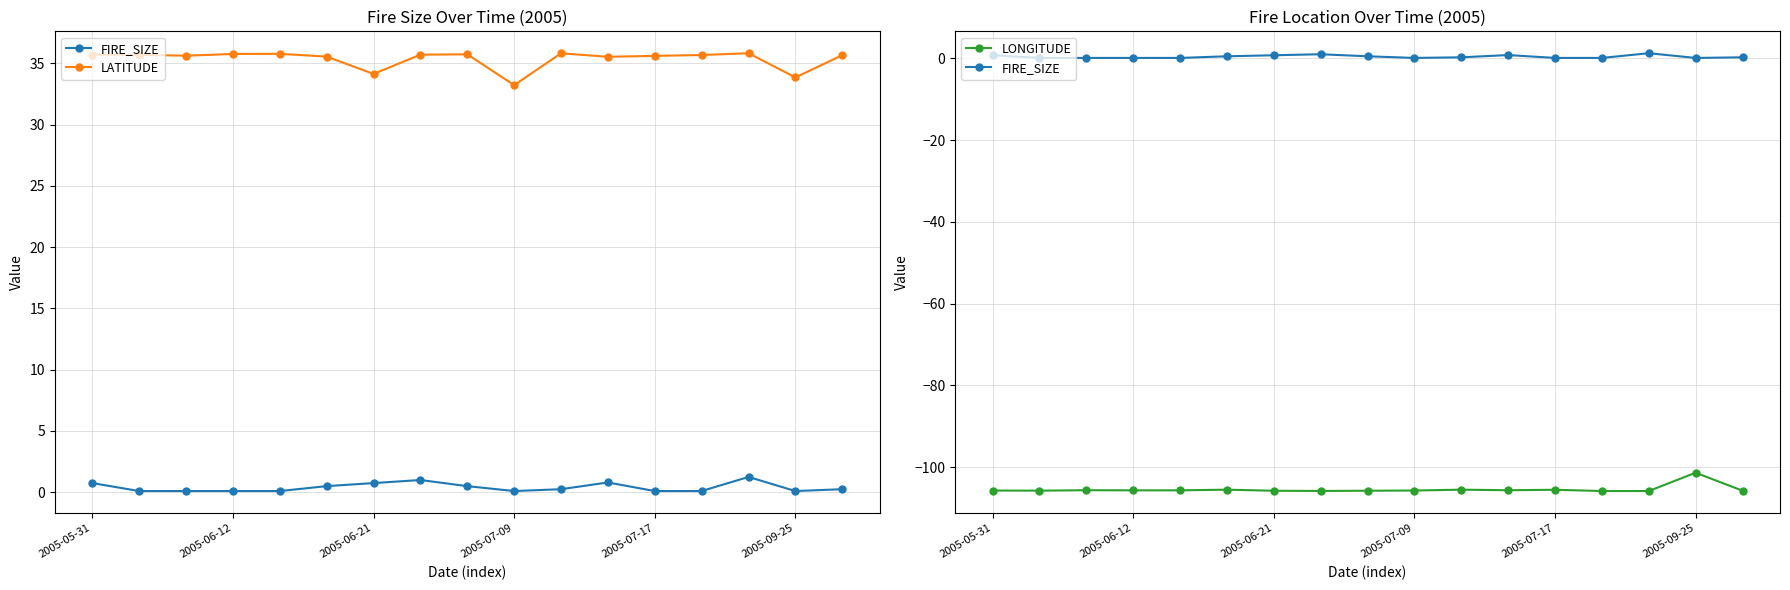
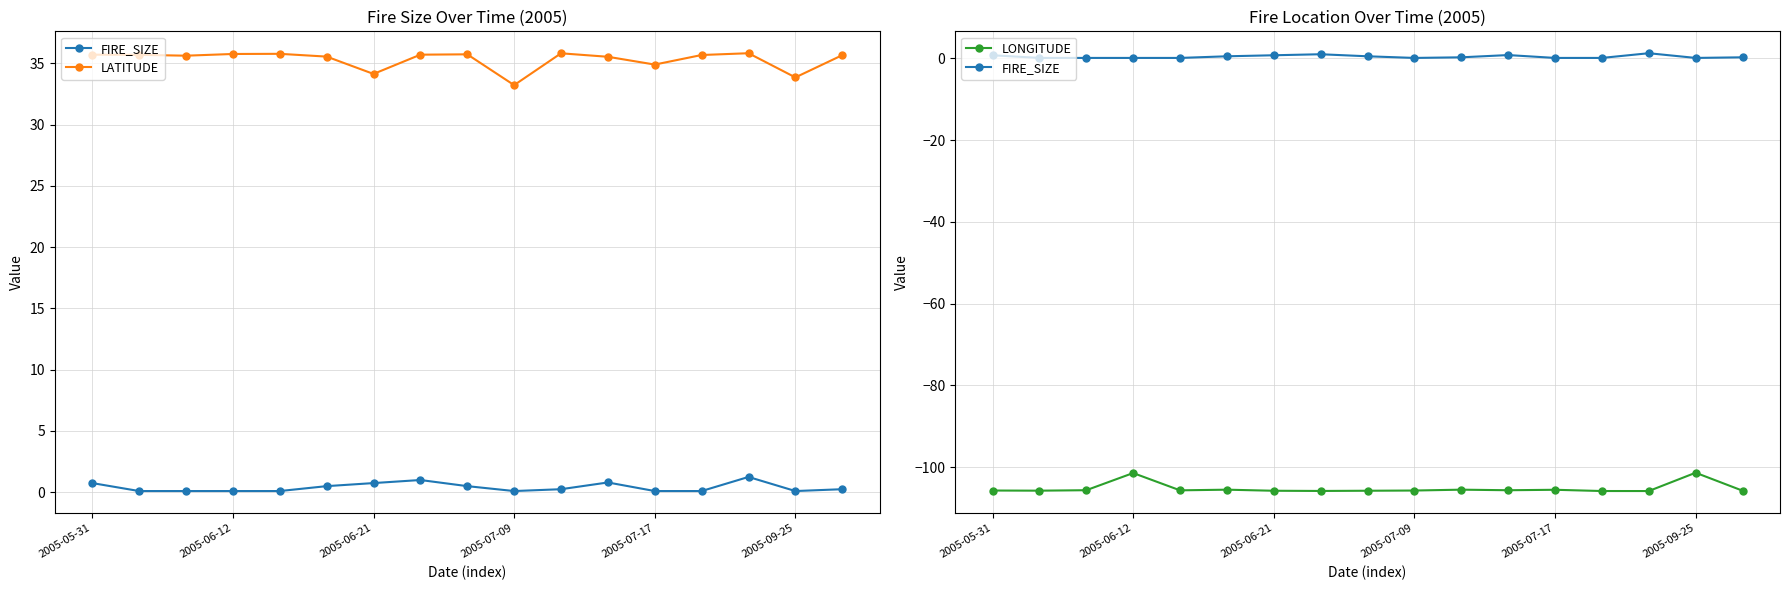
  {
    "Fire Size Over Time (2005)": {
      "FIRE_SIZE": {
        "2005-05-31": 0.8,
        "2005-06-12": 0.1,
        "2005-06-21": 0.8,
        "2005-07-09": 0.1,
        "2005-07-17": 0.1,
        "2005-09-25": 0.1
      },
      "LATITUDE": {
        "2005-06-12": 35.8,
        "2005-06-21": 34.1,
        "2005-07-09": 33.2,
-       "2005-07-17": 35.6,
+       "2005-07-17": 34.9,
        "2005-09-25": 33.8
      }
    },
    "Fire Location Over Time (2005)": {
      "LONGITUDE": {
        "2005-05-31": -106,
-       "2005-06-12": -106,
+       "2005-06-12": -101,
        "2005-06-21": -106,
        "2005-07-09": -106,
        "2005-07-17": -106,
        "2005-09-25": -101
      },
      "FIRE_SIZE": {
        "2005-06-12": 0,
        "2005-06-21": 1,
        "2005-07-09": 0,
        "2005-07-17": 0,
        "2005-09-25": 0
      }
    }
  }
